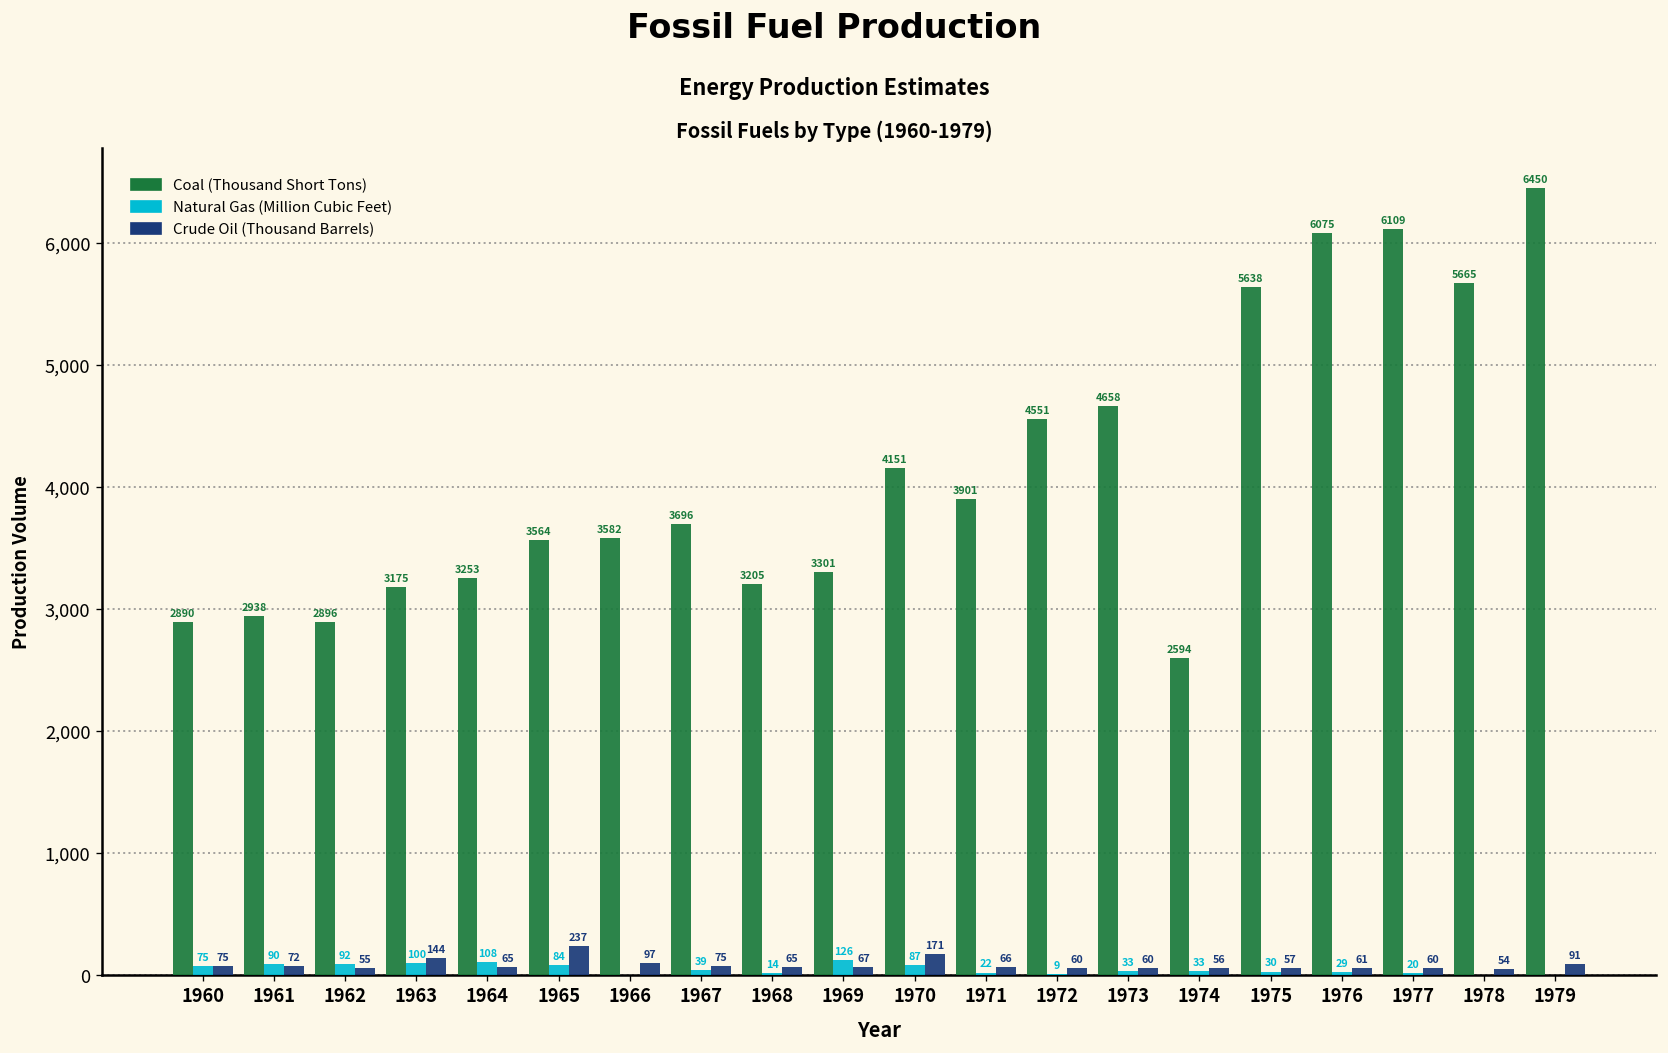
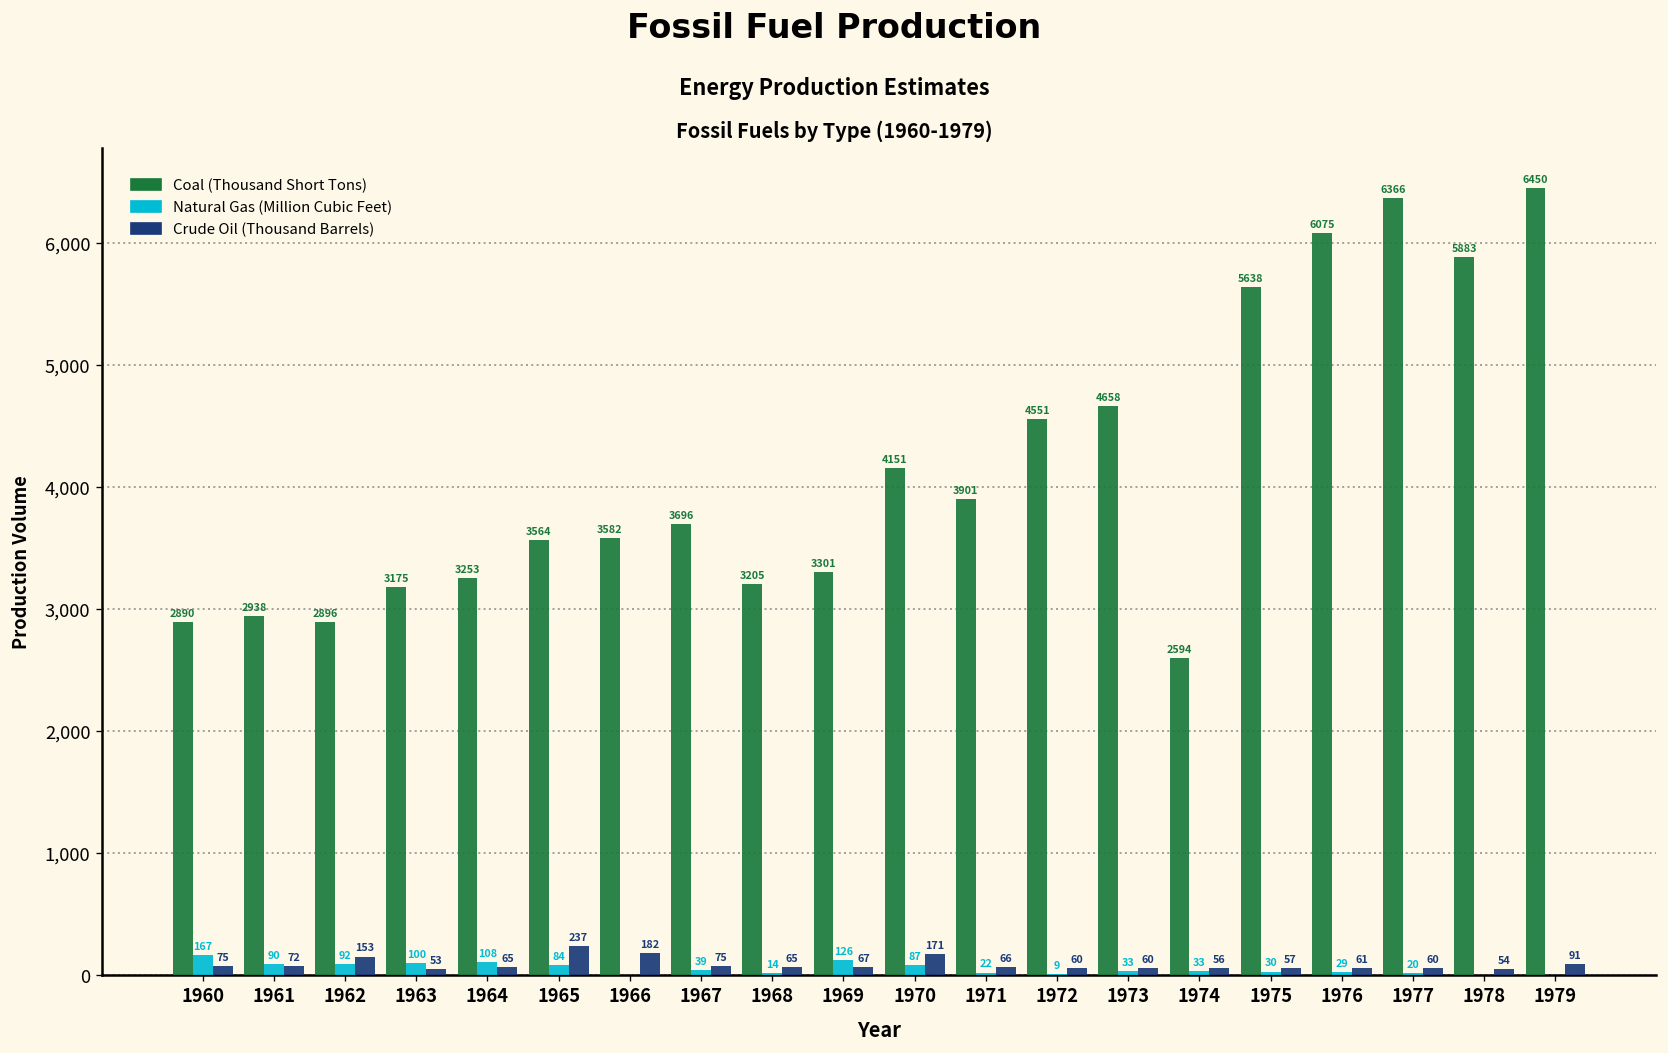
  {
    "Coal (Thousand Short Tons)": {
      "1960": 2890,
      "1961": 2938,
      "1962": 2896,
      "1963": 3175,
      "1964": 3253,
      "1965": 3564,
      "1966": 3582,
      "1967": 3696,
      "1968": 3205,
      "1969": 3301,
      "1970": 4151,
      "1971": 3901,
      "1972": 4551,
      "1973": 4658,
      "1974": 2594,
      "1975": 5638,
      "1976": 6075,
-     "1977": 6109,
-     "1978": 5665,
+     "1977": 6366,
+     "1978": 5883,
      "1979": 6450
    },
    "Natural Gas (Million Cubic Feet)": {
-     "1960": 75,
+     "1960": 167,
      "1961": 90,
      "1962": 92,
      "1963": 100,
      "1964": 108,
      "1965": 84,
      "1967": 39,
      "1968": 14,
      "1969": 126,
      "1970": 87,
      "1971": 22,
      "1972": 9,
      "1973": 33,
      "1974": 33,
      "1975": 30,
      "1976": 29,
      "1977": 20
    },
    "Crude Oil (Thousand Barrels)": {
      "1960": 75,
      "1961": 72,
-     "1962": 55,
-     "1963": 144,
+     "1962": 153,
+     "1963": 53,
      "1964": 65,
      "1965": 237,
-     "1966": 97,
+     "1966": 182,
      "1967": 75,
      "1968": 65,
      "1969": 67,
      "1970": 171,
      "1971": 66,
      "1972": 60,
      "1973": 60,
      "1974": 56,
      "1975": 57,
      "1976": 61,
      "1977": 60,
      "1978": 54,
      "1979": 91
    }
  }
